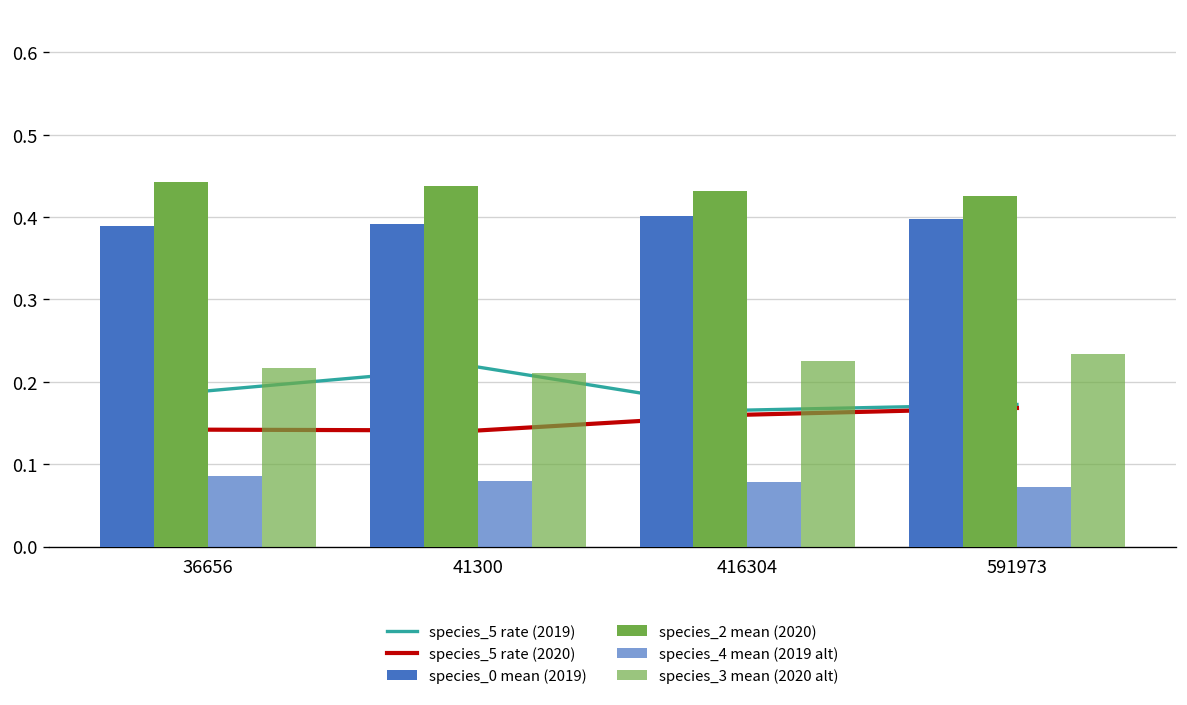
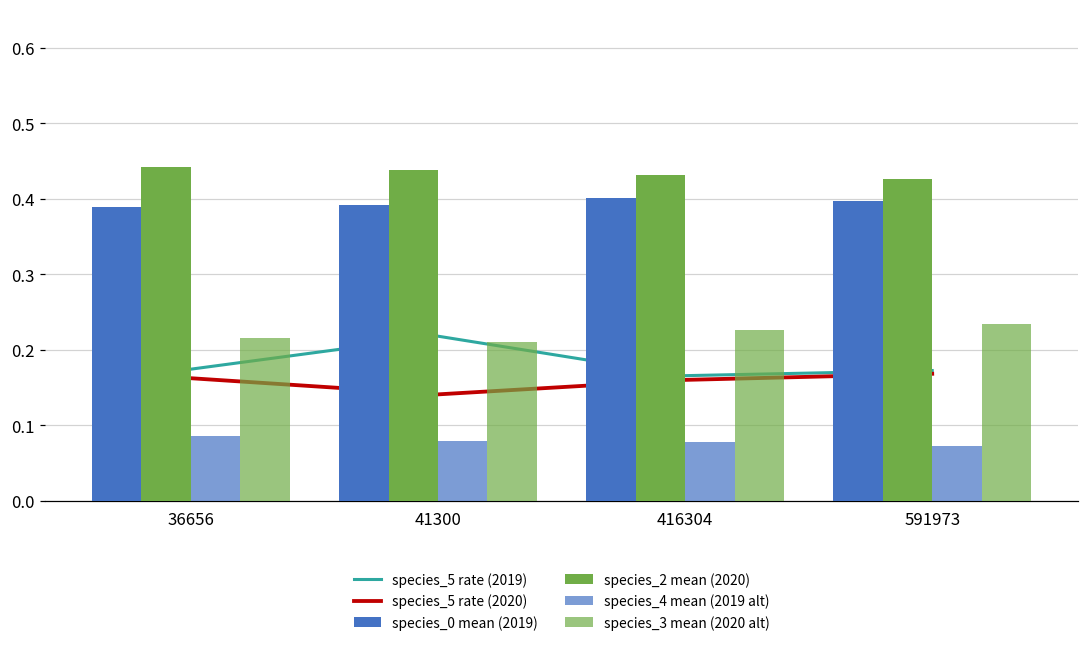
  {
    "species_5 rate (2019)": {
-     "36656": 0.19,
+     "36656": 0.17,
      "41300": 0.22,
      "416304": 0.17,
      "591973": 0.17
    },
    "species_5 rate (2020)": {
-     "36656": 0.14,
+     "36656": 0.16,
      "41300": 0.14,
      "416304": 0.16,
      "591973": 0.17
    }
  }
